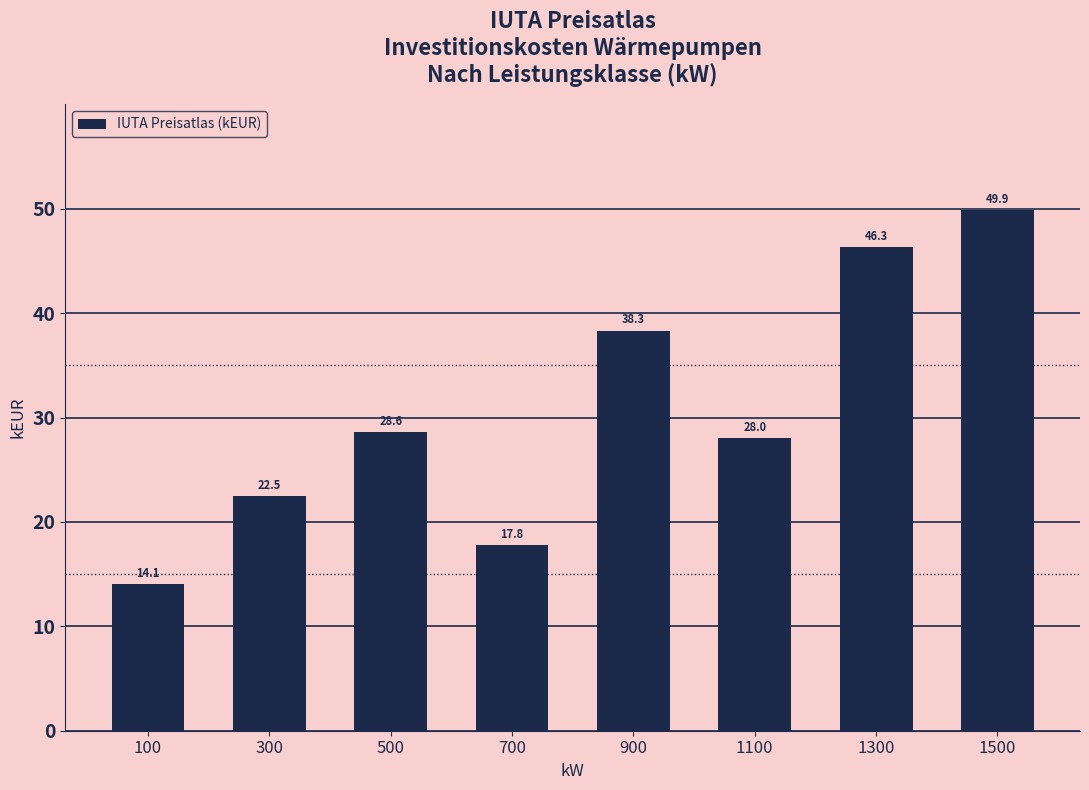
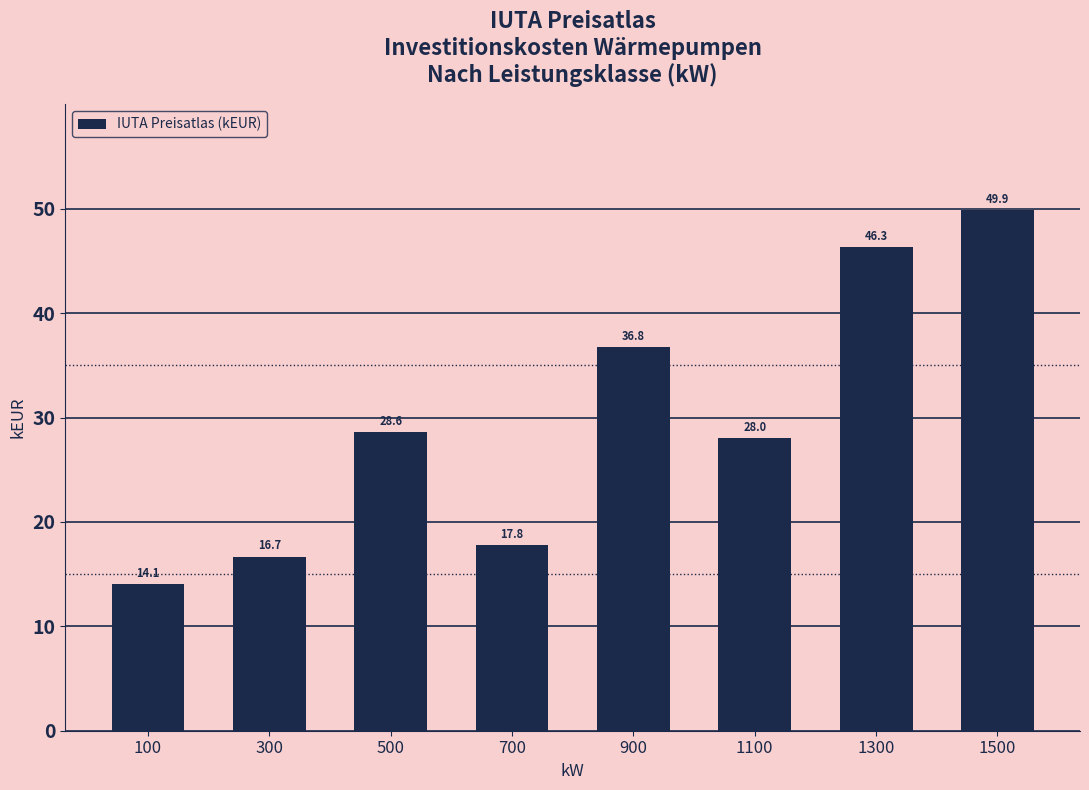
  {
    "100": 14.1,
-   "300": 22.5,
+   "300": 16.7,
    "500": 28.6,
    "700": 17.8,
-   "900": 38.3,
+   "900": 36.8,
    "1100": 28.0,
    "1300": 46.3,
    "1500": 49.9
  }
